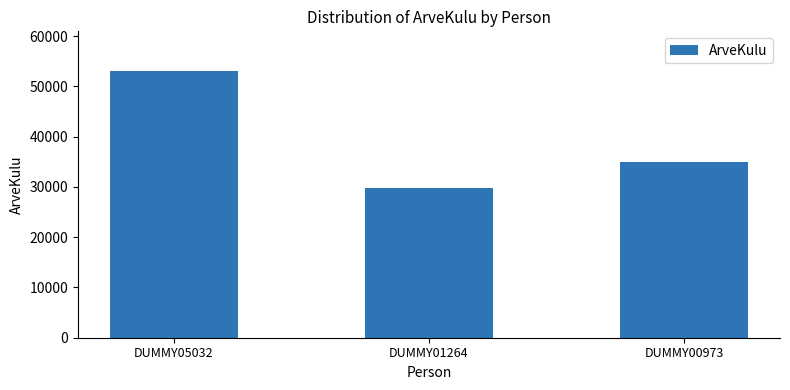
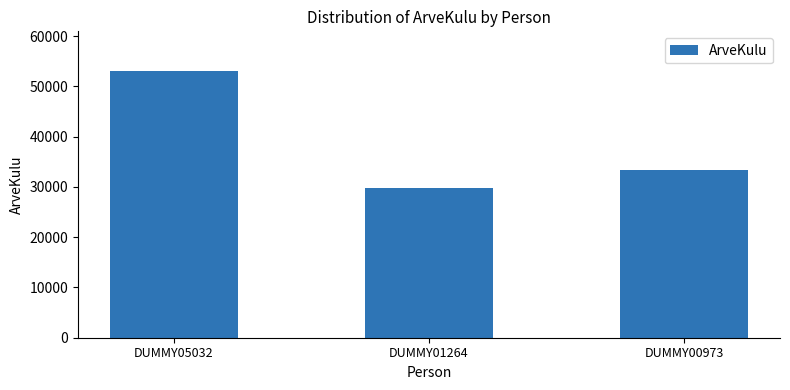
  {
    "DUMMY05032": 53000,
    "DUMMY01264": 30000,
-   "DUMMY00973": 35000
+   "DUMMY00973": 33000
  }
